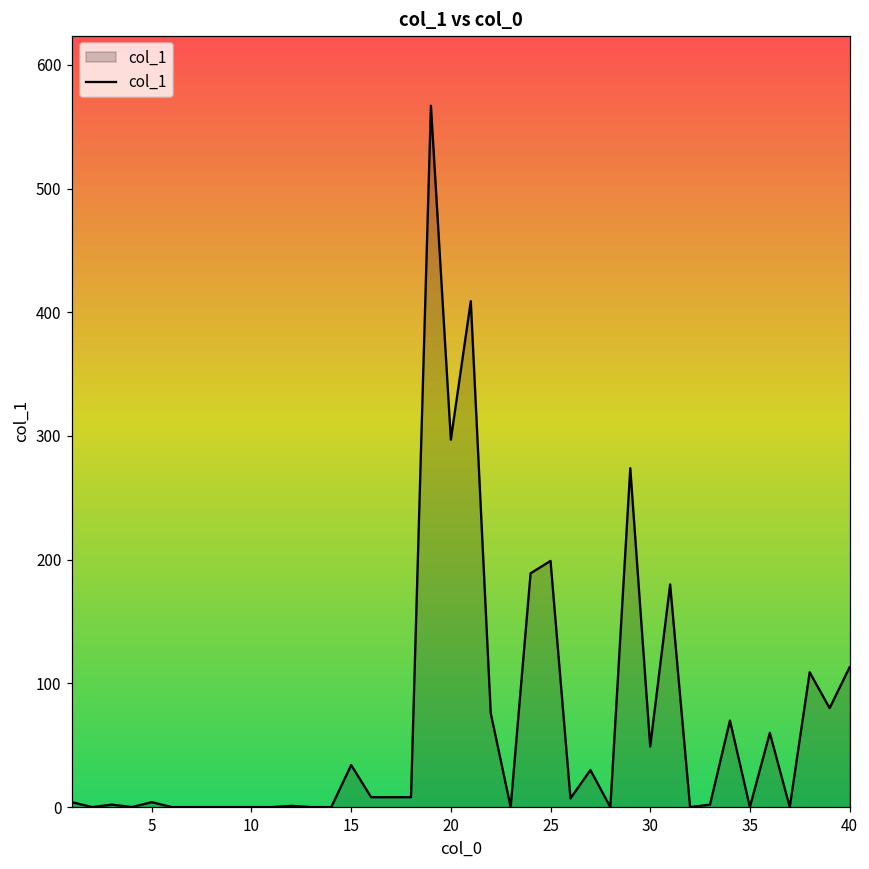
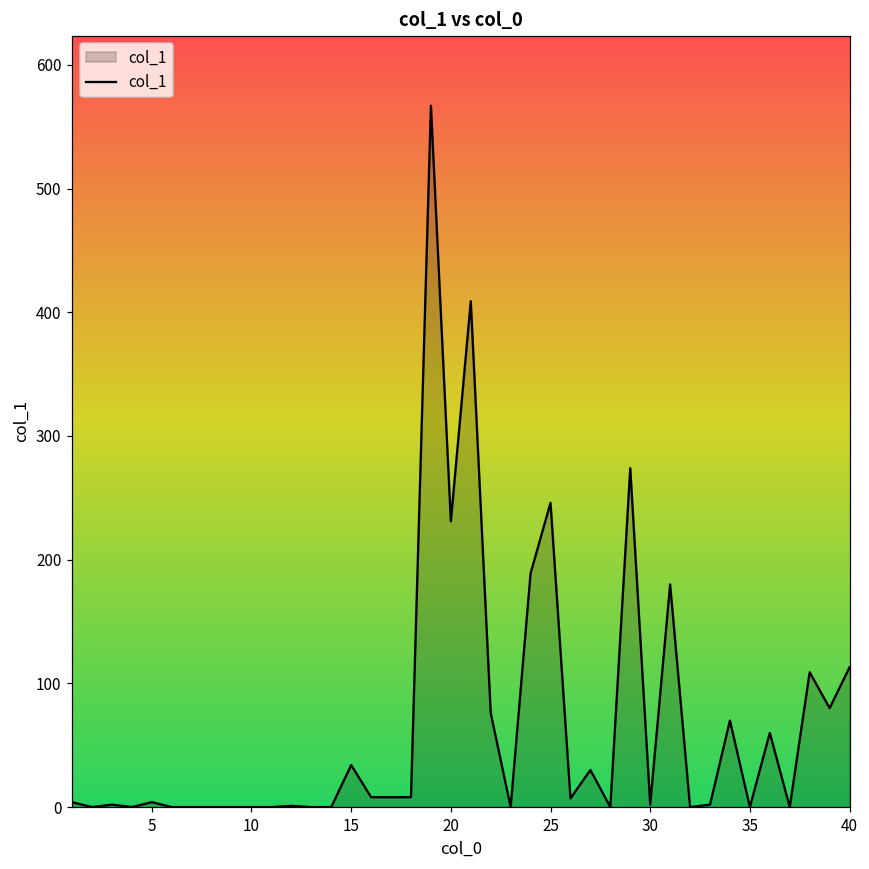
  {
    "5": 4,
    "10": 0,
    "15": 34,
-   "20": 297,
-   "25": 199,
-   "30": 49,
+   "20": 231,
+   "25": 246,
+   "30": 2,
    "35": 0,
    "40": 113
  }
